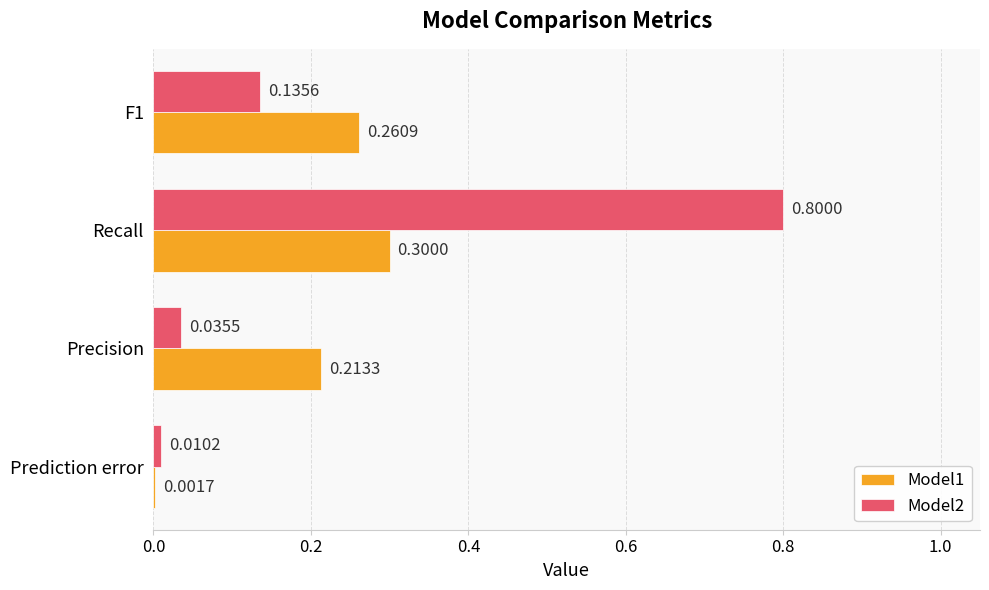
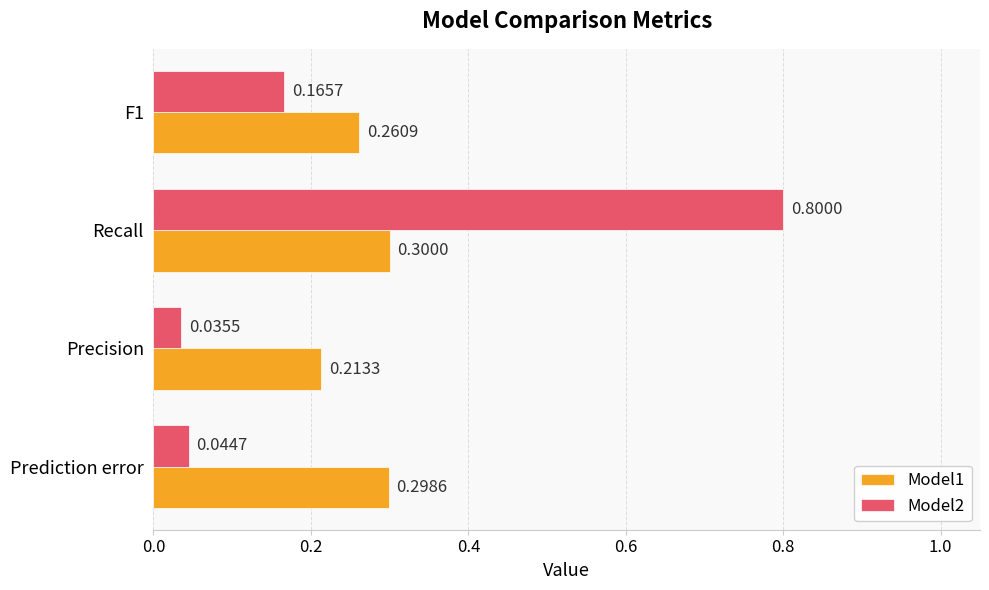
  {
    "Model1": {
      "F1": 0.2609,
      "Recall": 0.3000,
      "Precision": 0.2133,
-     "Prediction error": 0.0017
+     "Prediction error": 0.2986
    },
    "Model2": {
-     "F1": 0.1356,
+     "F1": 0.1657,
      "Recall": 0.8000,
      "Precision": 0.0355,
-     "Prediction error": 0.0102
+     "Prediction error": 0.0447
    }
  }
